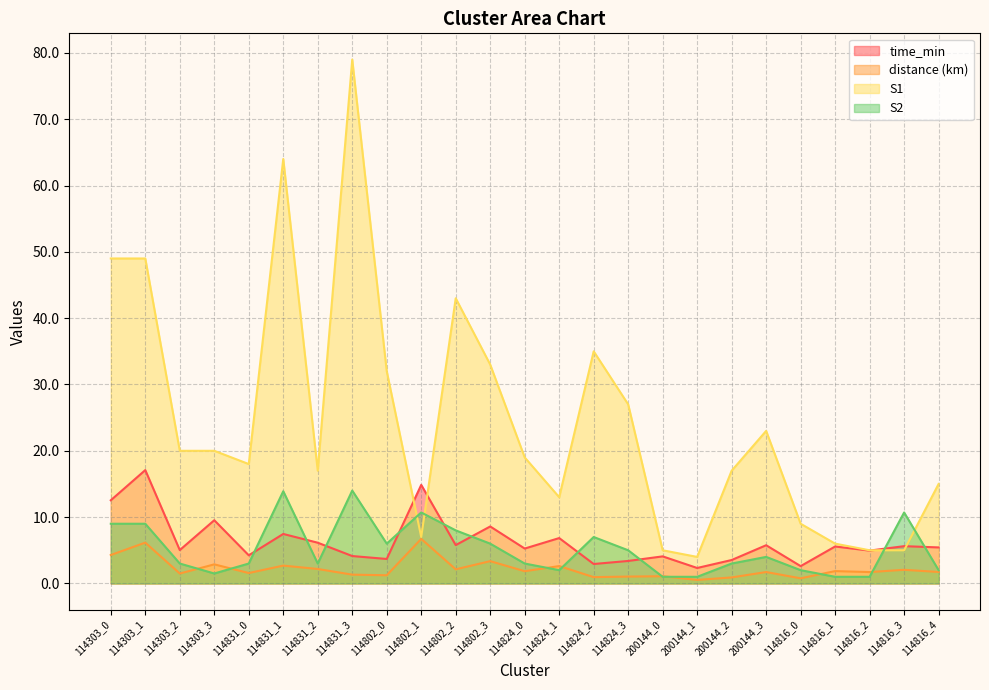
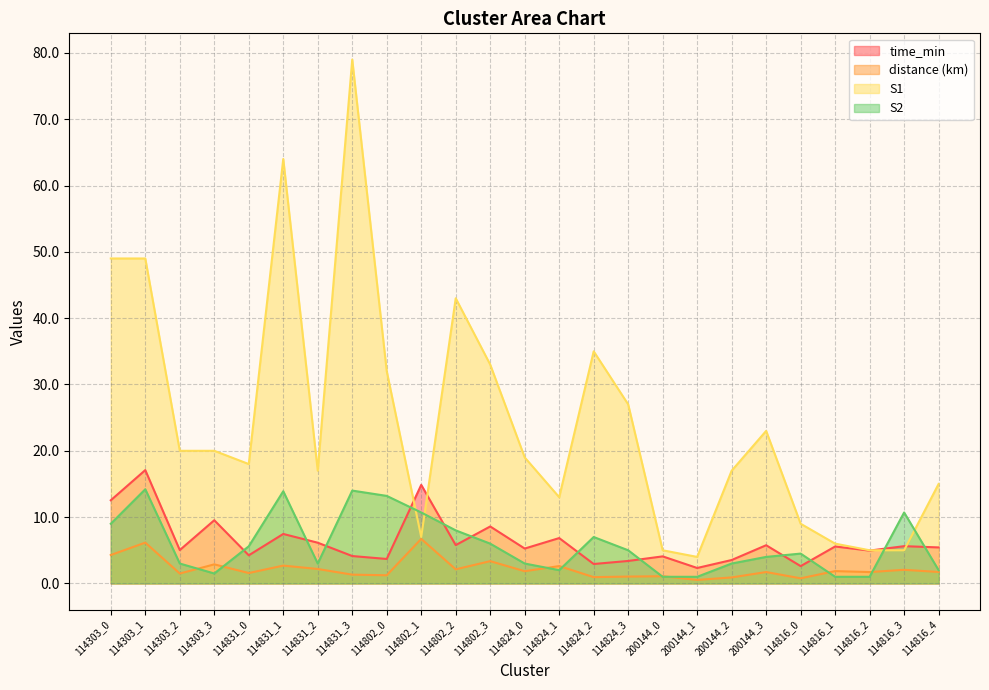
  {
    "S2": {
      "114303_0": 9,
-     "114303_1": 9,
+     "114303_1": 14,
      "114303_2": 3,
      "114303_3": 2,
-     "114831_0": 3,
+     "114831_0": 6,
      "114831_1": 14,
      "114831_2": 3,
      "114831_3": 14,
-     "114802_0": 6,
+     "114802_0": 13,
      "114802_1": 11,
      "114802_2": 8,
      "114802_3": 6,
      "114824_0": 3,
      "114824_1": 2,
      "114824_2": 7,
      "114824_3": 5,
      "200144_1": 1,
      "200144_2": 3,
      "200144_3": 4,
-     "114816_0": 2,
+     "114816_0": 5,
      "114816_1": 1,
      "114816_2": 1,
      "114816_3": 11
    }
  }
